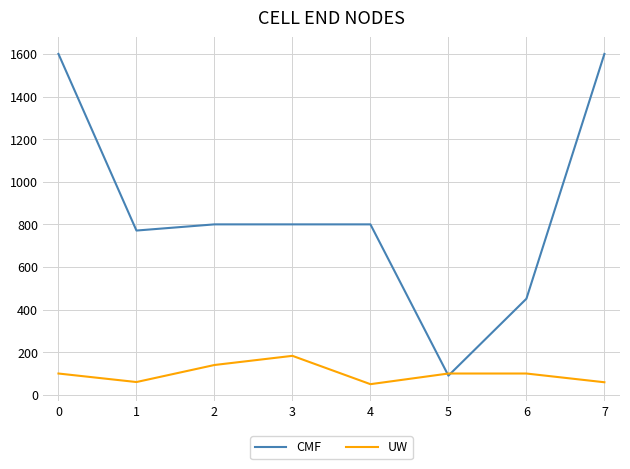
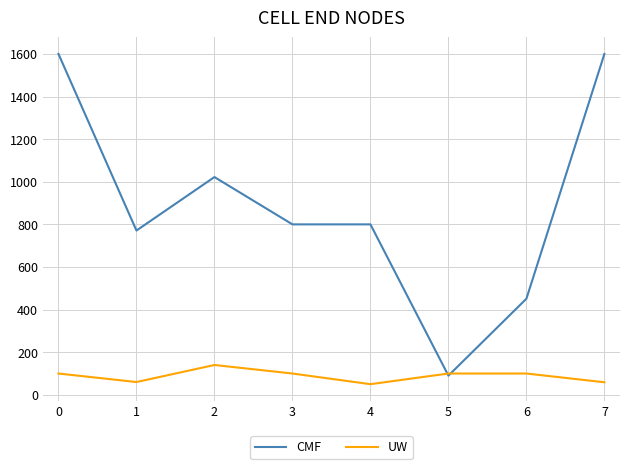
  {
    "CMF": {
      "0": 1600,
      "1": 770,
-     "2": 800,
+     "2": 1020,
      "3": 800,
      "4": 800,
      "6": 450,
      "7": 1600
    },
    "UW": {
      "0": 100,
      "1": 60,
      "2": 140,
-     "3": 180,
+     "3": 100,
      "4": 50,
      "6": 100,
      "7": 60
    }
  }
